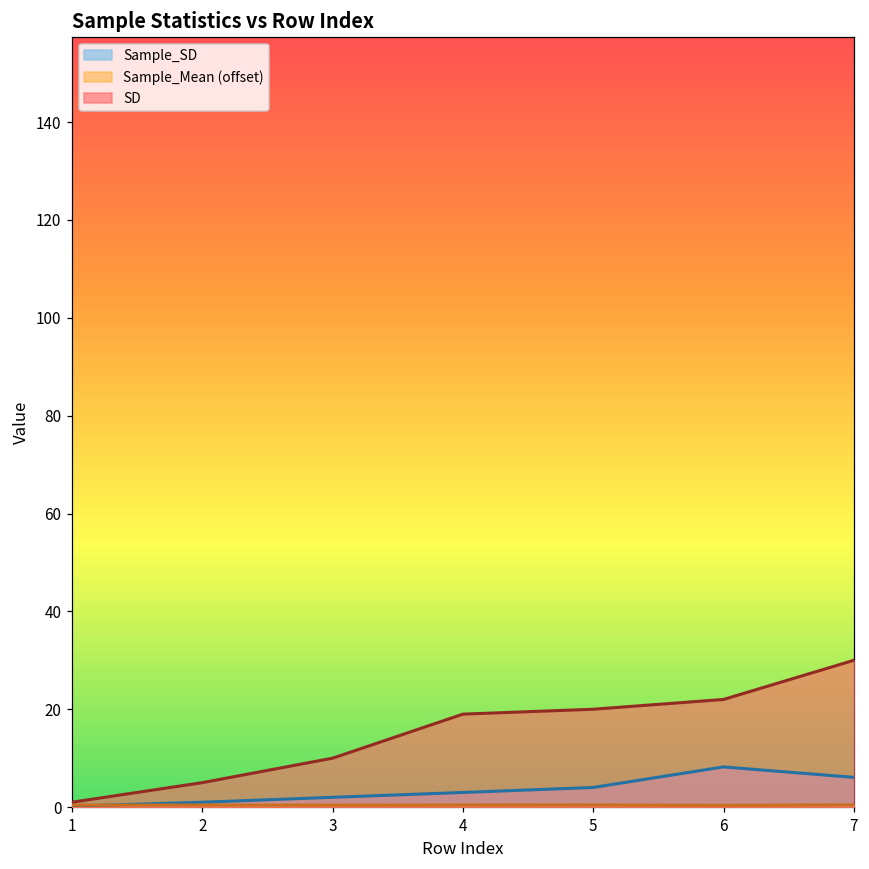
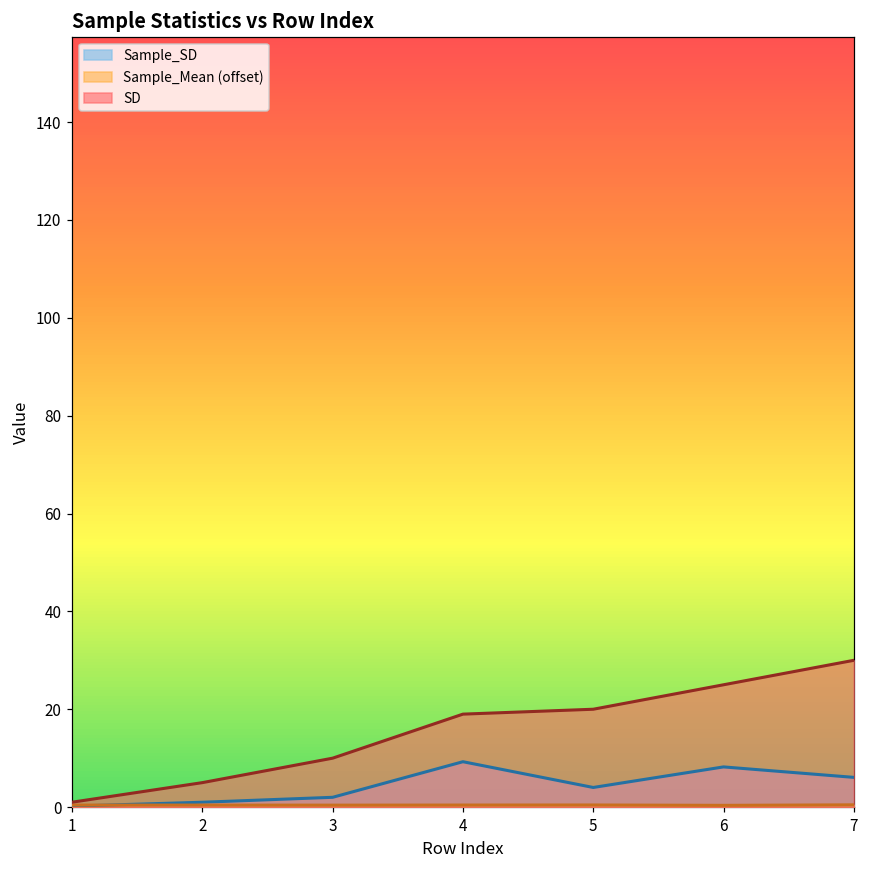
  {
    "Sample_SD": {
      "2": 1,
      "3": 2,
-     "4": 3,
+     "4": 9,
      "5": 4,
      "6": 8,
      "7": 6
    },
    "Sample_Mean (offset)": {
      "2": 0,
      "3": 0,
      "4": 0,
      "5": 0,
      "6": 0,
      "7": 0
    },
    "SD": {
      "1": 1,
      "2": 5,
      "3": 10,
      "4": 19,
      "5": 20,
-     "6": 22,
+     "6": 25,
      "7": 30
    }
  }
